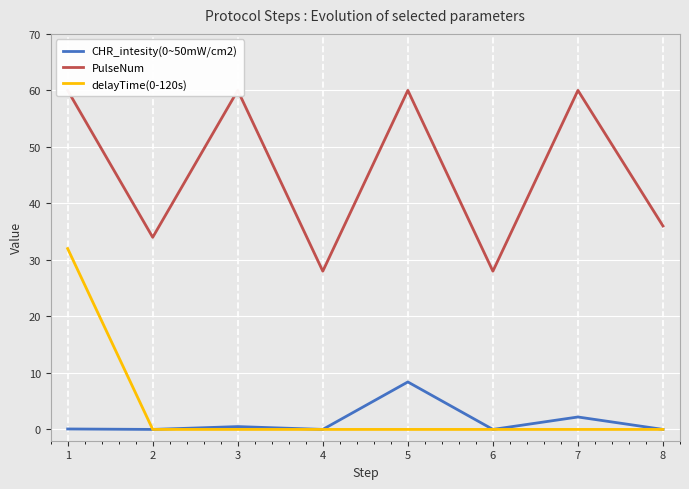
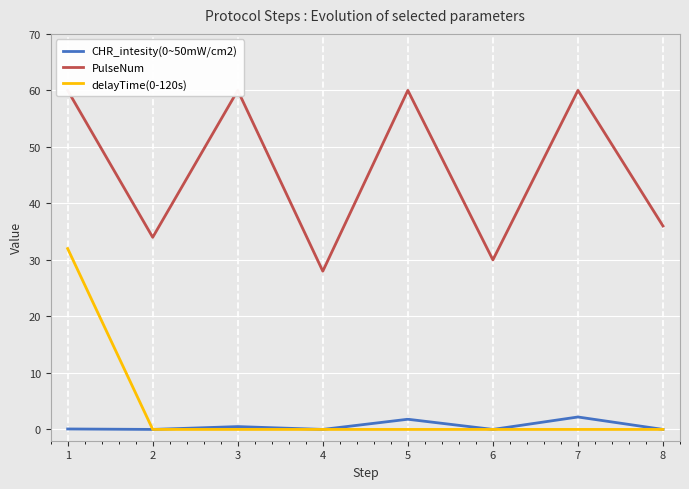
  {
    "CHR_intesity(0~50mW/cm2)": {
      "1": 0,
      "3": 1,
-     "5": 8,
+     "5": 2,
      "7": 2
    },
    "PulseNum": {
      "2": 34,
      "4": 28,
      "5": 60,
-     "6": 28,
+     "6": 30,
      "7": 60,
      "8": 36
    },
    "delayTime(0-120s)": {
      "1": 32,
      "3": 0,
      "5": 0,
      "7": 0
    }
  }
